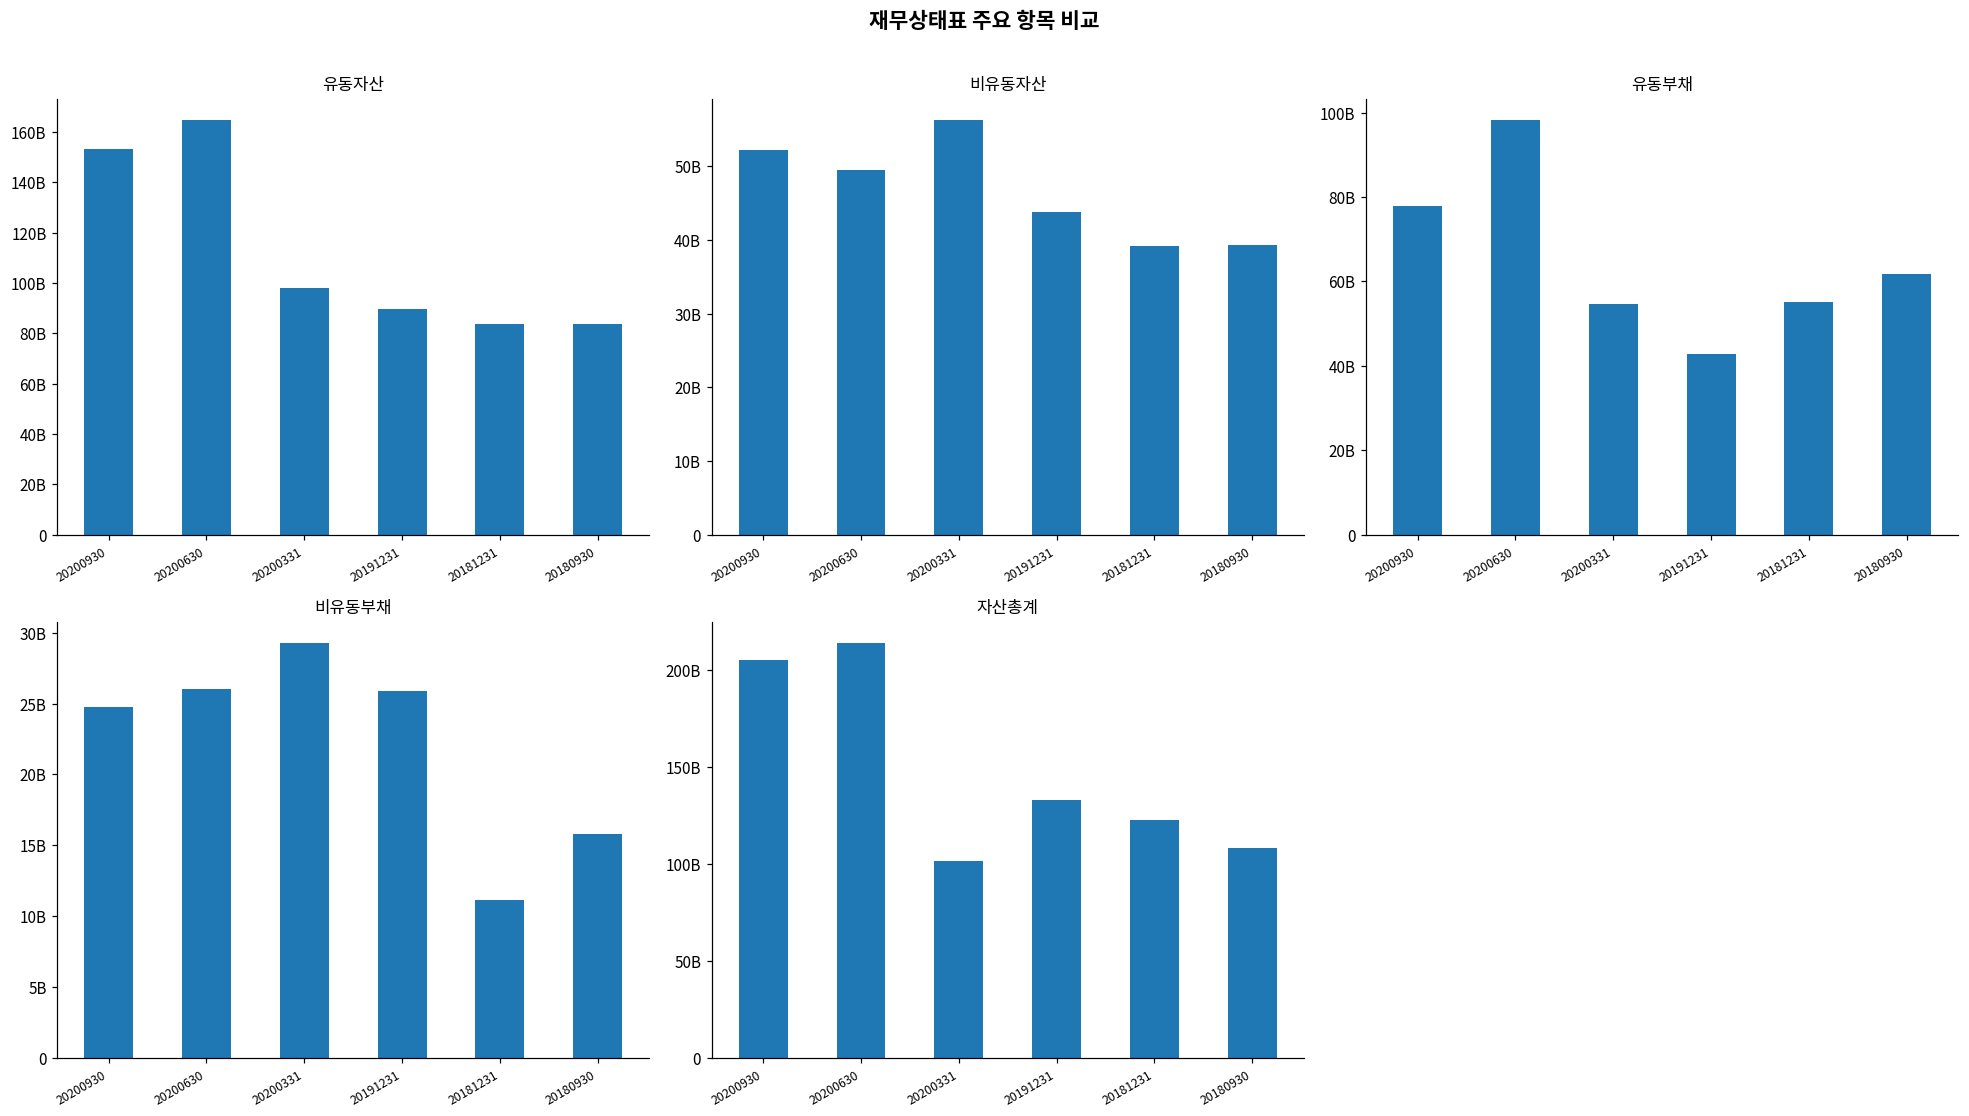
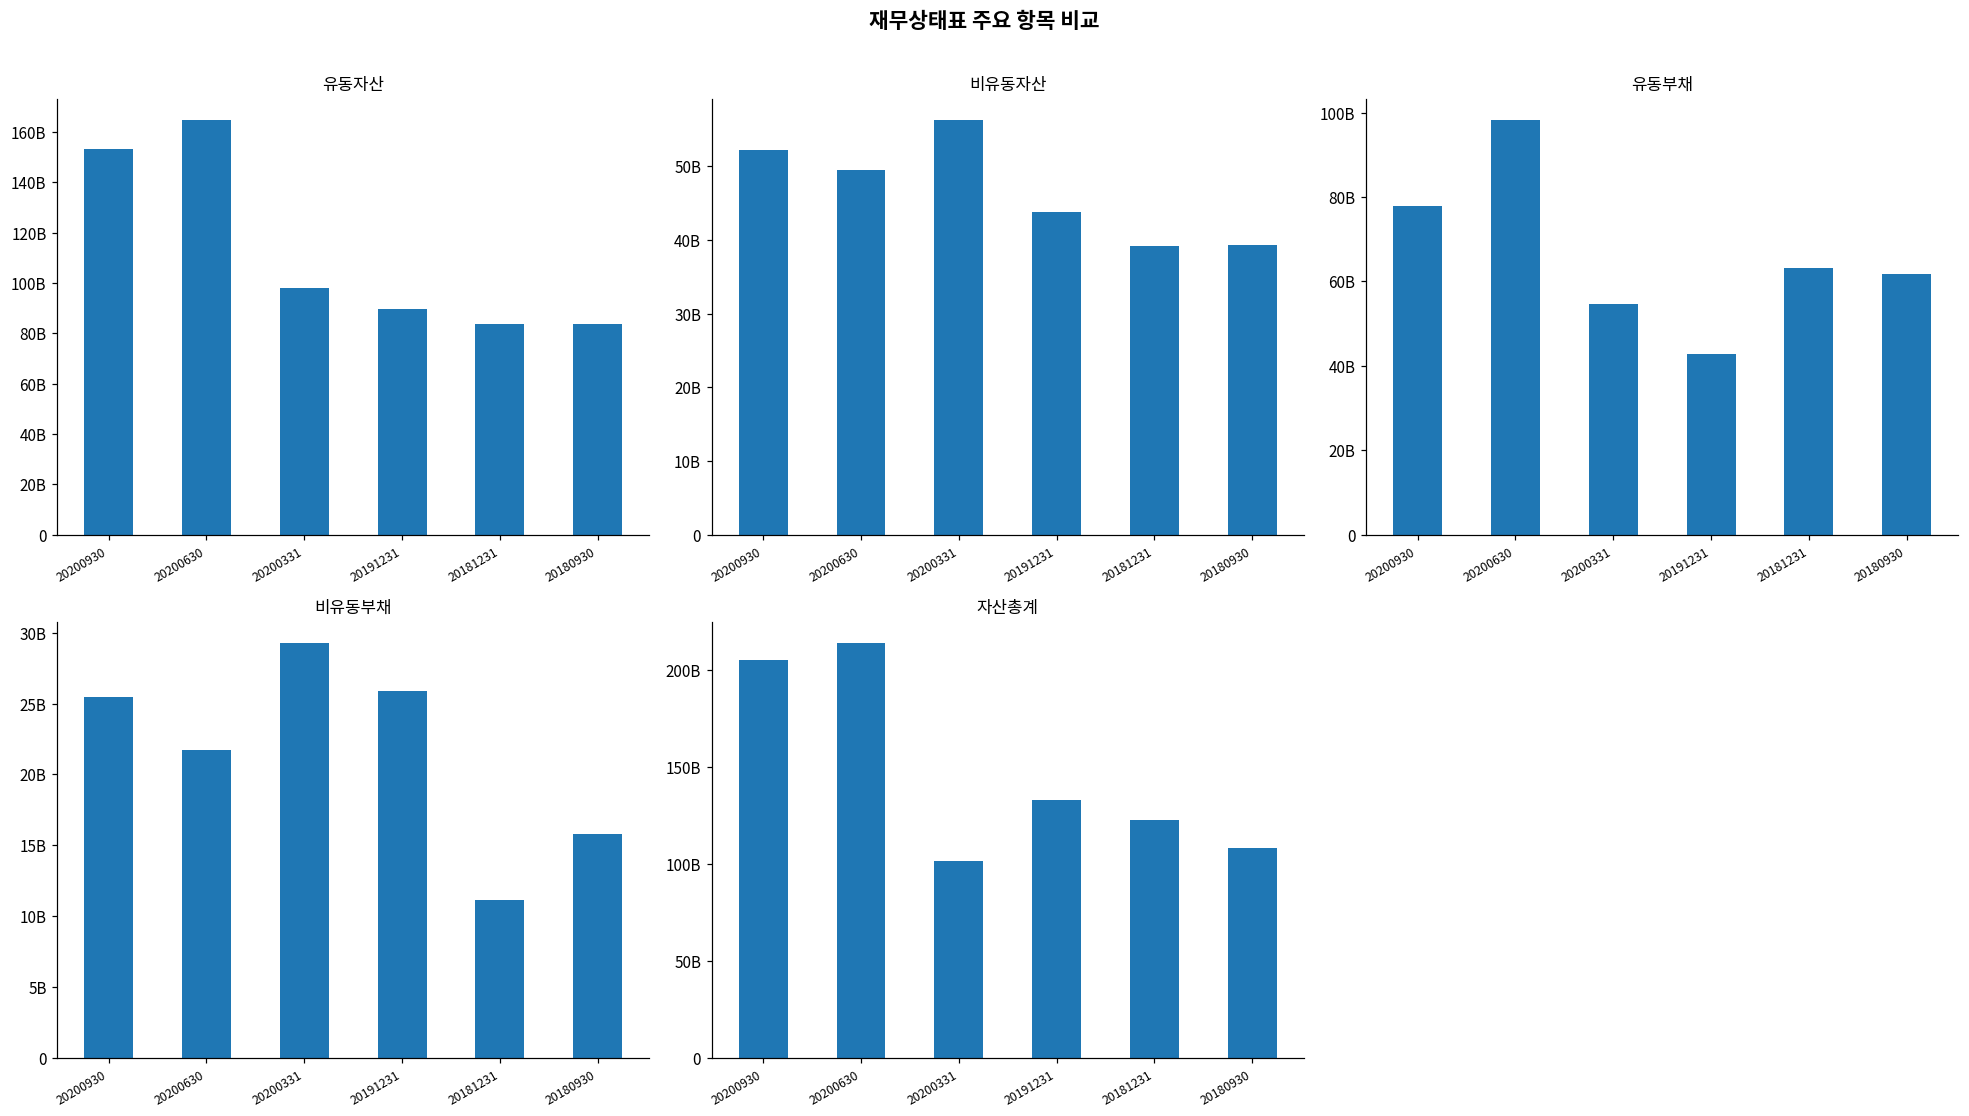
  {
    "유동자산": {
      "20200930": 153000000000,
      "20200630": 165000000000,
      "20200331": 98000000000,
      "20191231": 90000000000,
      "20181231": 84000000000,
      "20180930": 84000000000
    },
    "비유동자산": {
      "20200930": 52000000000,
      "20200630": 49000000000,
      "20200331": 56000000000,
      "20191231": 44000000000,
      "20181231": 39000000000,
      "20180930": 39000000000
    },
    "유동부채": {
      "20200930": 78000000000,
      "20200630": 98000000000,
      "20200331": 55000000000,
      "20191231": 43000000000,
-     "20181231": 55000000000,
+     "20181231": 63000000000,
      "20180930": 62000000000
    },
    "비유동부채": {
-     "20200930": 24800000000,
-     "20200630": 26100000000,
+     "20200930": 25500000000,
+     "20200630": 21700000000,
      "20200331": 29300000000,
      "20191231": 25900000000,
      "20181231": 11100000000,
      "20180930": 15800000000
    },
    "자산총계": {
      "20200930": 206000000000,
      "20200630": 214000000000,
      "20200331": 102000000000,
      "20191231": 133000000000,
      "20181231": 123000000000,
      "20180930": 108000000000
    }
  }
